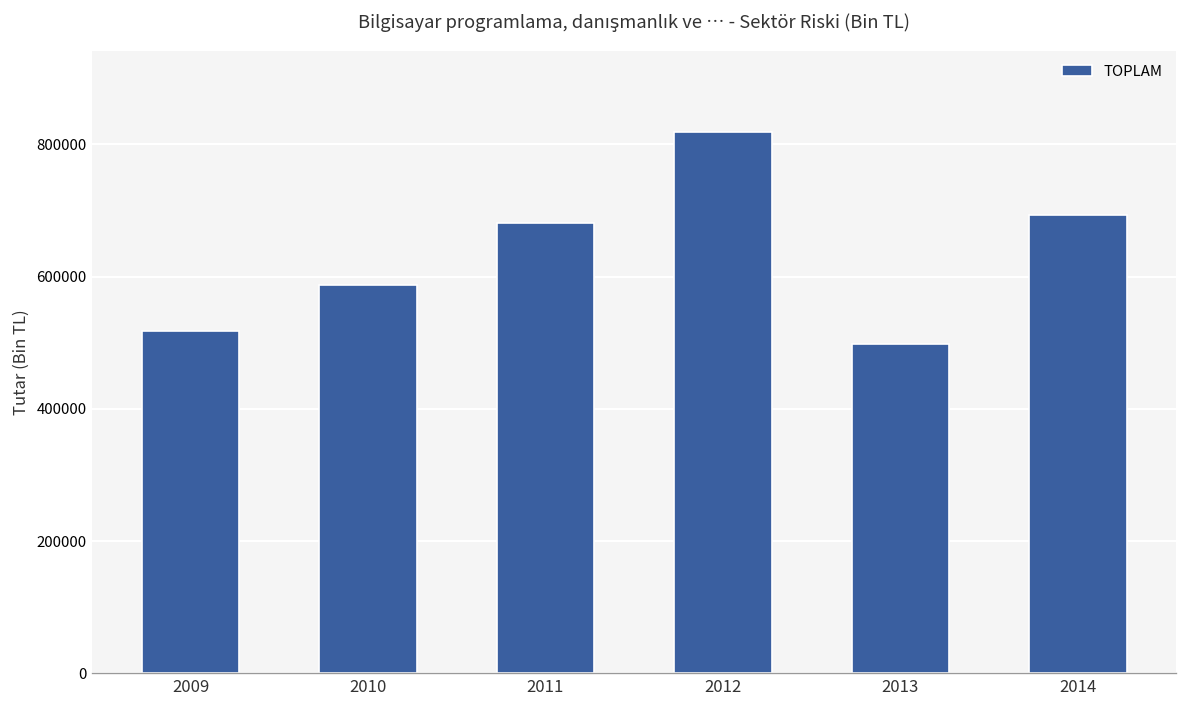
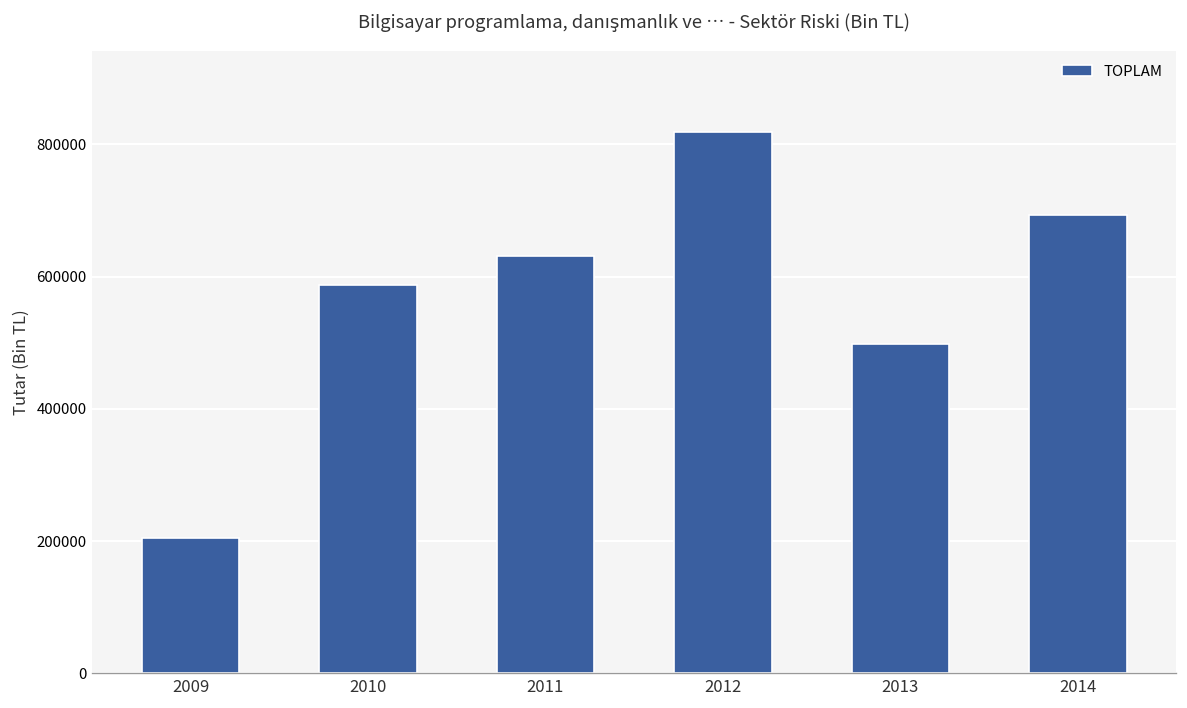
  {
-   "2009": 520000,
+   "2009": 210000,
    "2010": 590000,
-   "2011": 680000,
+   "2011": 630000,
    "2012": 820000,
    "2013": 500000,
    "2014": 690000
  }
